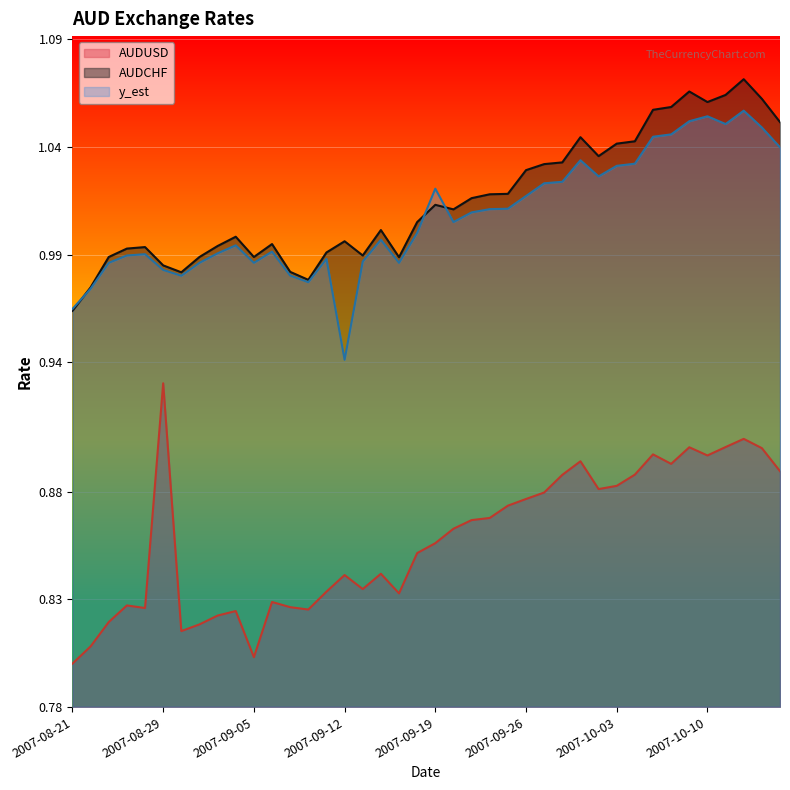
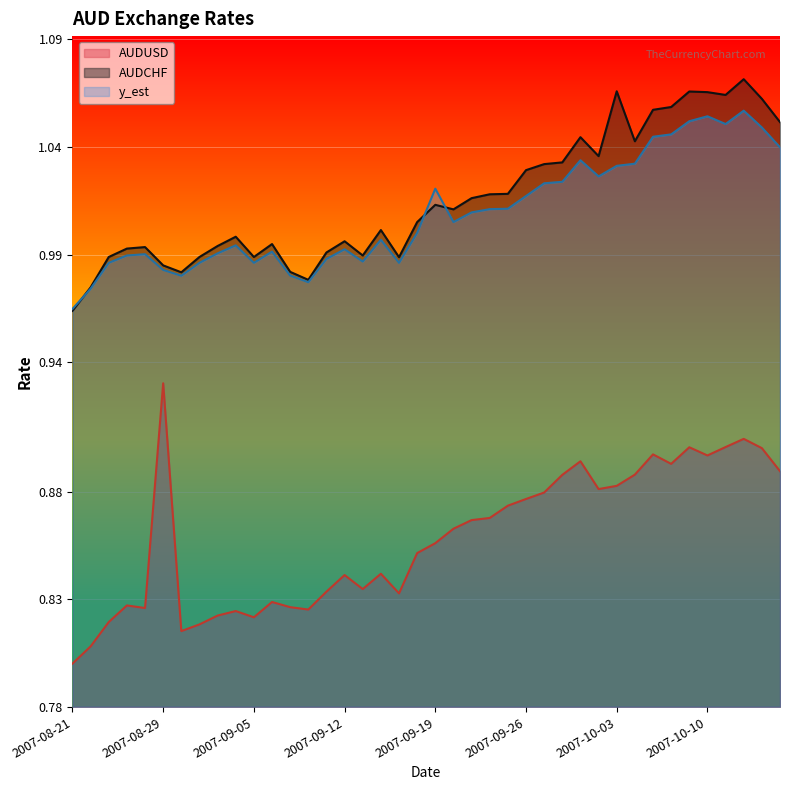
  {
    "AUDUSD": {
      "2007-08-21": 0.800,
      "2007-08-29": 0.930,
-     "2007-09-05": 0.803,
+     "2007-09-05": 0.822,
      "2007-09-12": 0.841,
      "2007-09-19": 0.856,
      "2007-09-26": 0.877,
      "2007-10-03": 0.883,
      "2007-10-10": 0.897
    },
    "AUDCHF": {
      "2007-08-29": 0.985,
      "2007-09-05": 0.989,
      "2007-09-12": 0.996,
      "2007-09-19": 1.013,
      "2007-09-26": 1.029,
-     "2007-10-03": 1.042,
-     "2007-10-10": 1.061
+     "2007-10-03": 1.066,
+     "2007-10-10": 1.065
    },
    "y_est": {
      "2007-08-29": 0.983,
      "2007-09-05": 0.986,
-     "2007-09-12": 0.941,
+     "2007-09-12": 0.993,
      "2007-09-19": 1.021,
      "2007-09-26": 1.017,
      "2007-10-03": 1.031,
      "2007-10-10": 1.054
    }
  }
